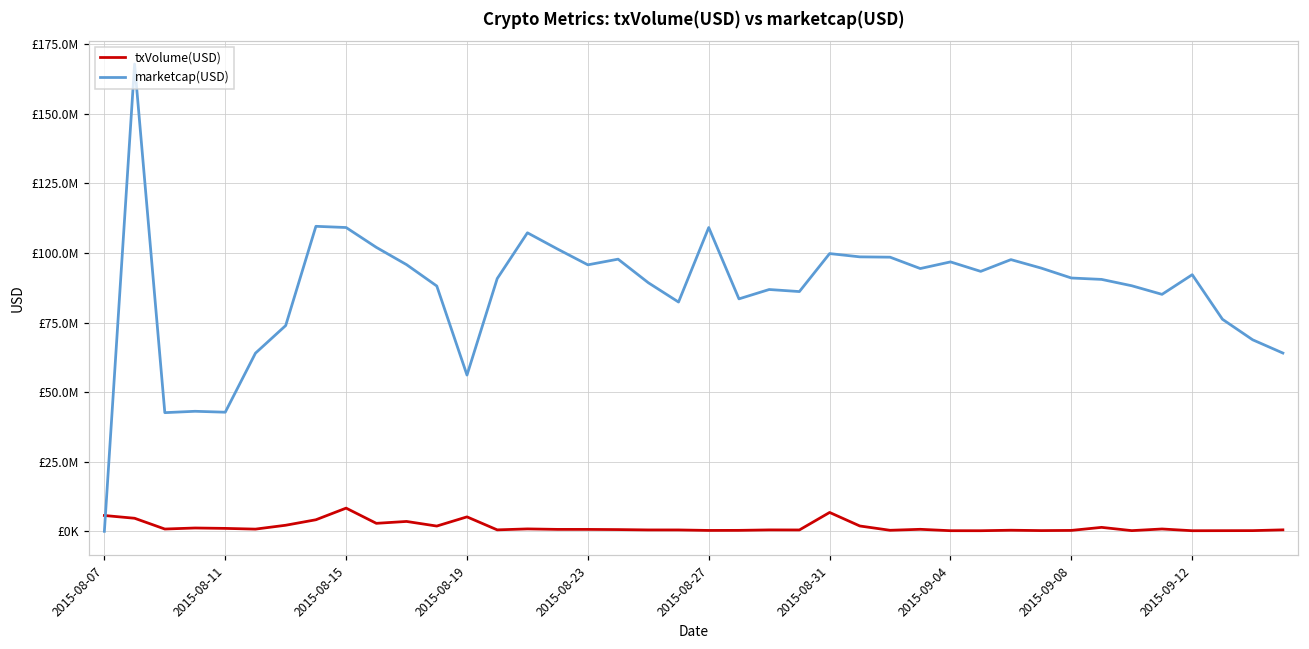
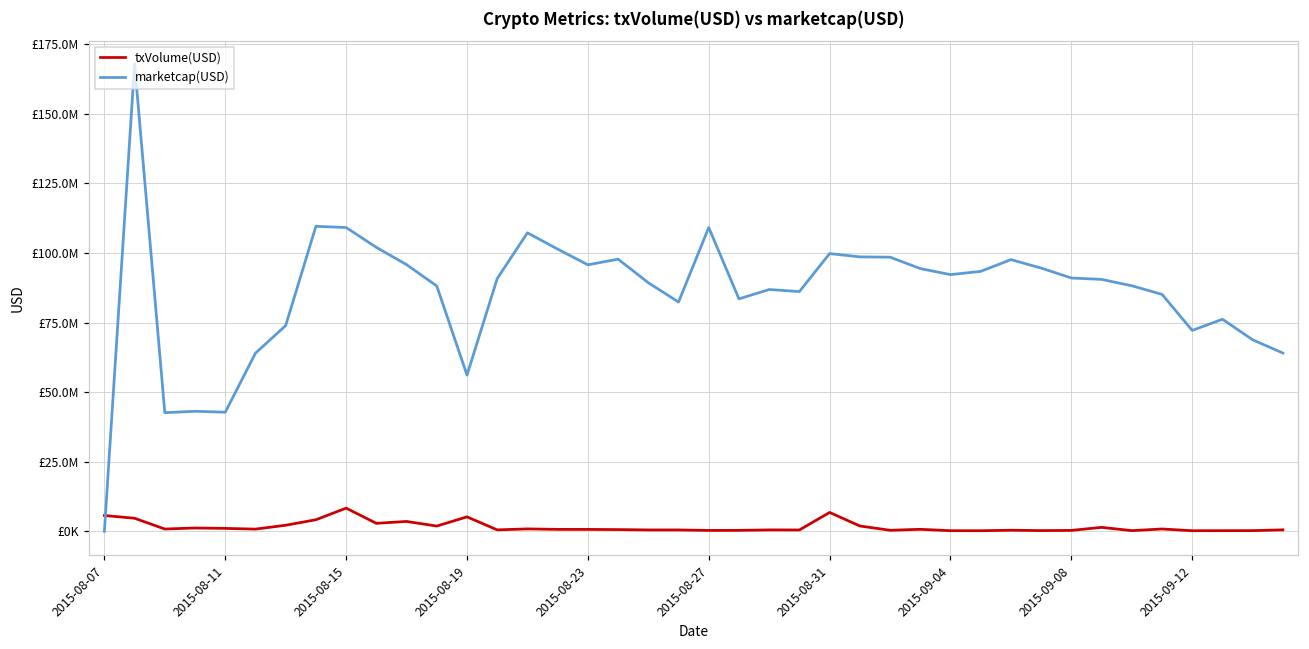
  {
    "txVolume(USD)": {
      "2015-08-07": "£6000000",
      "2015-08-11": "£1000000",
      "2015-08-15": "£8000000",
      "2015-08-19": "£5000000",
      "2015-08-23": "£1000000",
      "2015-08-27": "£0",
      "2015-08-31": "£7000000",
      "2015-09-04": "£0",
      "2015-09-08": "£0",
      "2015-09-12": "£0"
    },
    "marketcap(USD)": {
      "2015-08-07": "£0",
      "2015-08-11": "£43000000",
      "2015-08-15": "£109000000",
      "2015-08-19": "£56000000",
      "2015-08-23": "£96000000",
      "2015-08-27": "£109000000",
      "2015-08-31": "£100000000",
-     "2015-09-04": "£97000000",
+     "2015-09-04": "£92000000",
      "2015-09-08": "£91000000",
-     "2015-09-12": "£92000000"
+     "2015-09-12": "£72000000"
    }
  }
